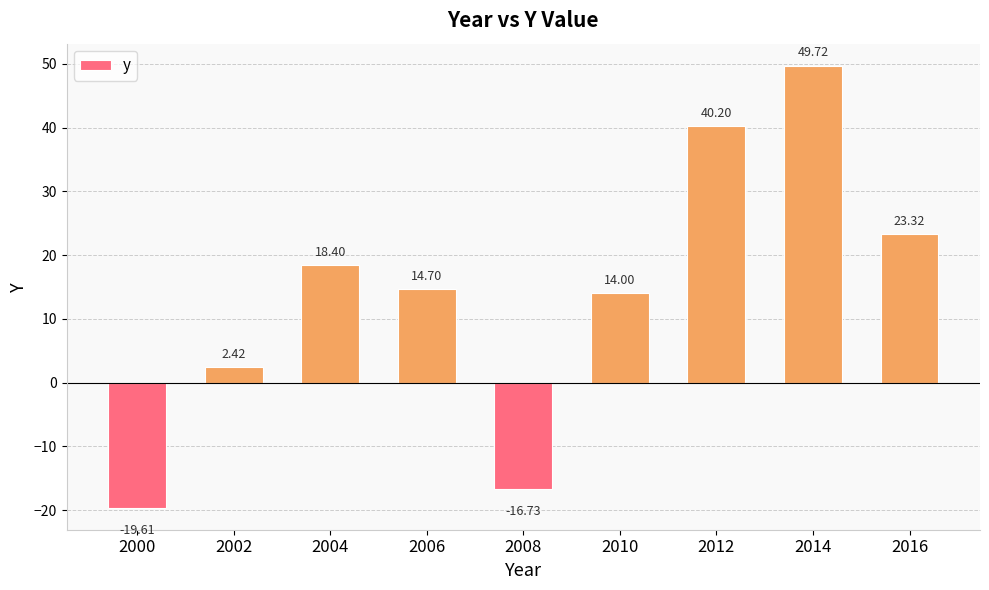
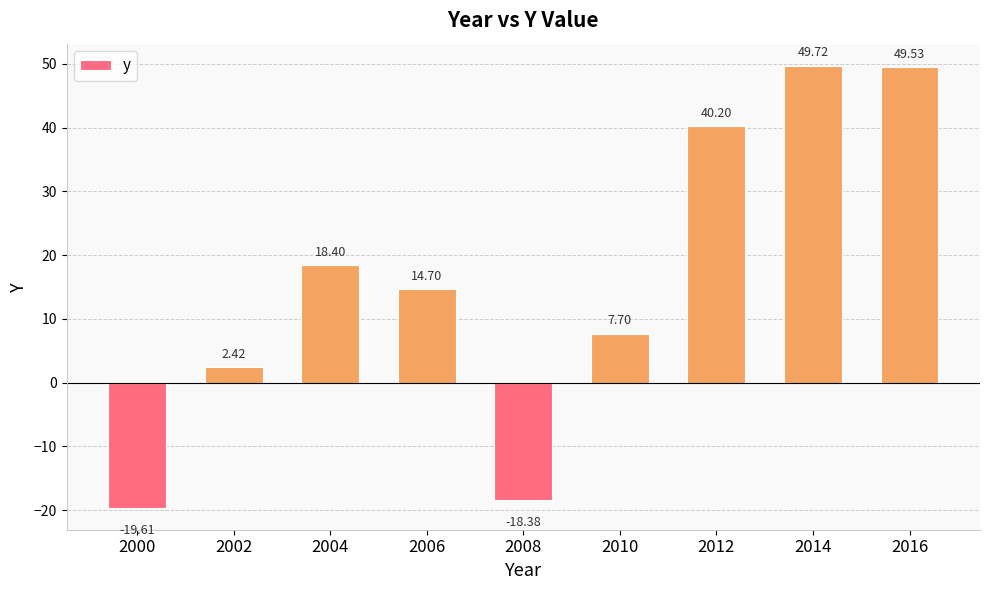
  {
    "2000": -19.61,
    "2002": 2.42,
    "2004": 18.40,
    "2006": 14.70,
-   "2008": -16.73,
-   "2010": 14.00,
+   "2008": -18.38,
+   "2010": 7.70,
    "2012": 40.20,
    "2014": 49.72,
-   "2016": 23.32
+   "2016": 49.53
  }
